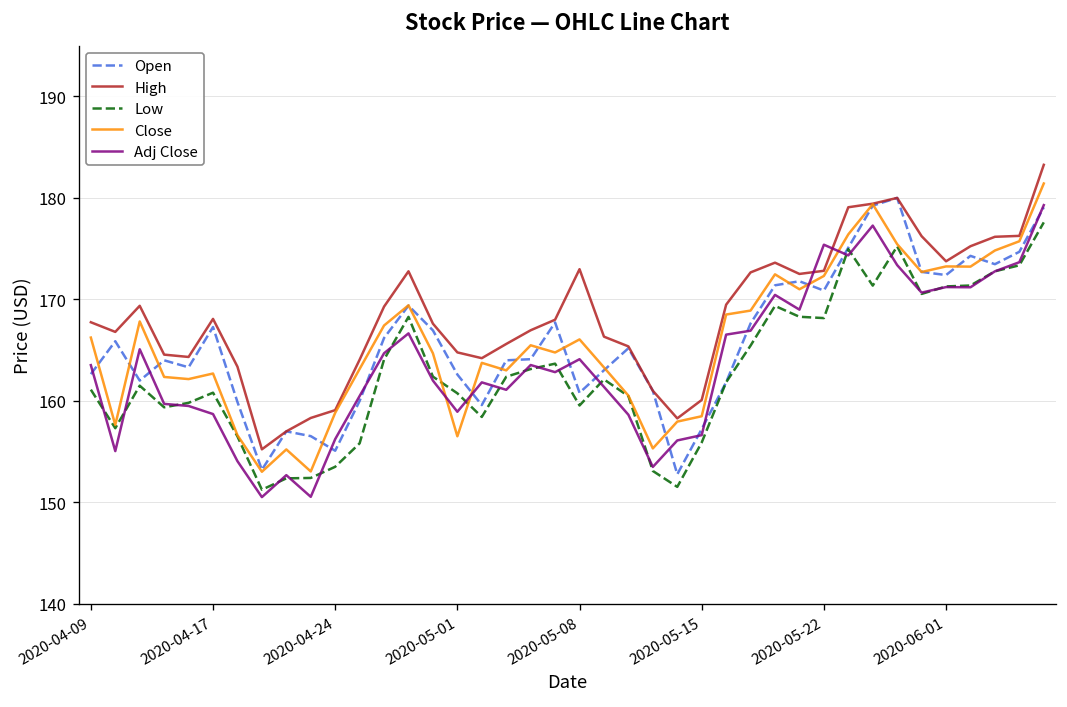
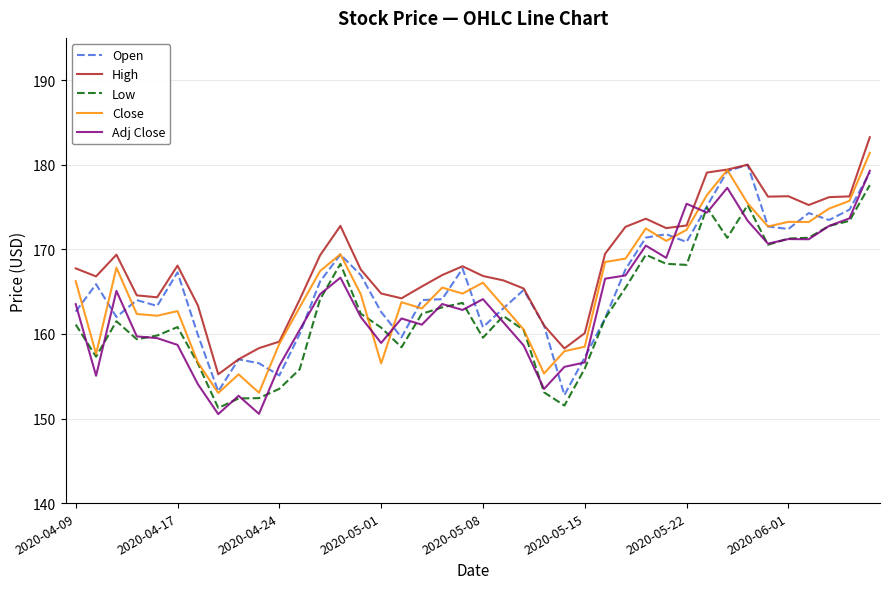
  {
    "Open": {
      "2020-04-09": 163,
      "2020-04-17": 167,
      "2020-04-24": 155,
      "2020-05-01": 163,
      "2020-05-08": 161,
      "2020-05-15": 157,
      "2020-05-22": 171,
      "2020-06-01": 172
    },
    "High": {
      "2020-04-09": 168,
      "2020-04-17": 168,
      "2020-05-01": 165,
-     "2020-05-08": 173,
+     "2020-05-08": 167,
      "2020-05-15": 160,
      "2020-05-22": 173,
-     "2020-06-01": 174
+     "2020-06-01": 176
    },
    "Low": {
      "2020-04-09": 161,
      "2020-04-17": 161,
      "2020-04-24": 154,
      "2020-05-01": 161,
      "2020-05-08": 160,
      "2020-05-15": 156,
      "2020-05-22": 168
    },
    "Close": {
      "2020-04-09": 166,
      "2020-04-17": 163,
      "2020-05-01": 157,
      "2020-05-08": 166,
      "2020-05-15": 158,
      "2020-05-22": 172,
      "2020-06-01": 173
    },
    "Adj Close": {
      "2020-04-09": 164,
      "2020-04-17": 159,
      "2020-04-24": 156,
      "2020-05-01": 159,
      "2020-05-08": 164,
      "2020-05-15": 157,
      "2020-05-22": 175
    }
  }
